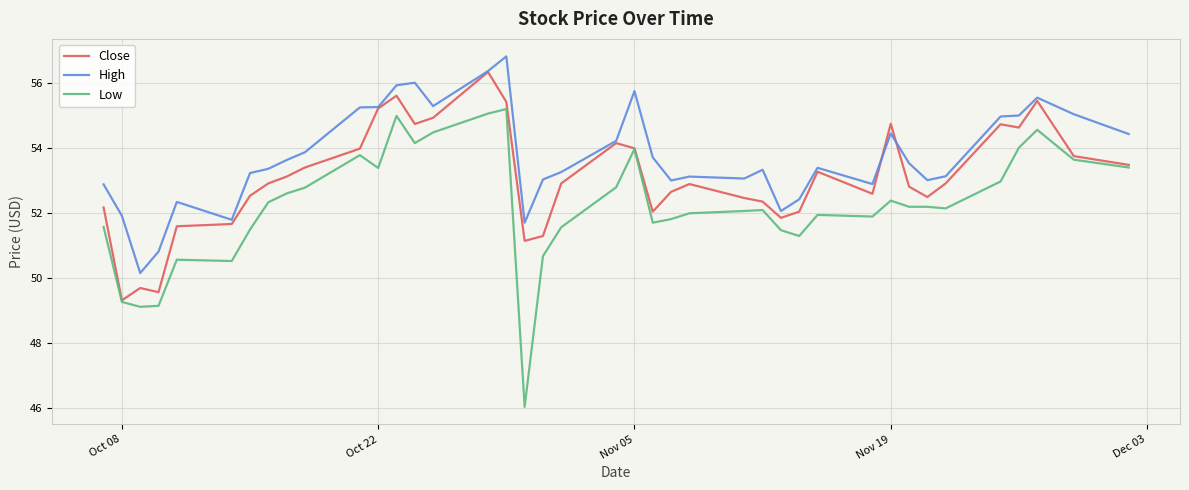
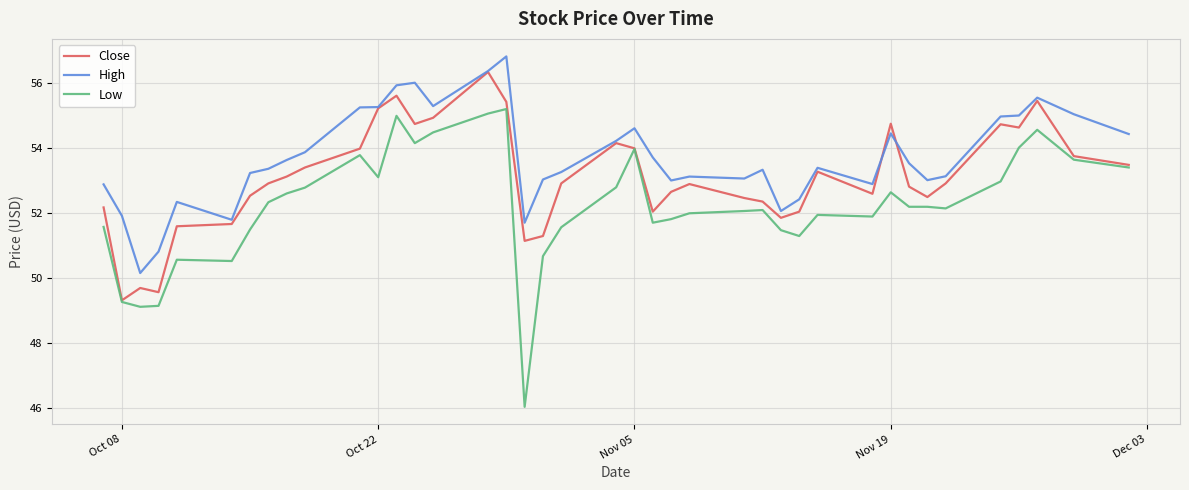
  {
    "Close": {
      "Nov 19": 54.7
    },
    "High": {
      "Oct 08": 51.9,
-     "Nov 05": 55.7,
+     "Nov 05": 54.6,
      "Nov 19": 54.4
    },
    "Low": {
-     "Oct 22": 53.4,
-     "Nov 19": 52.4
+     "Oct 22": 53.1,
+     "Nov 19": 52.6
    }
  }
